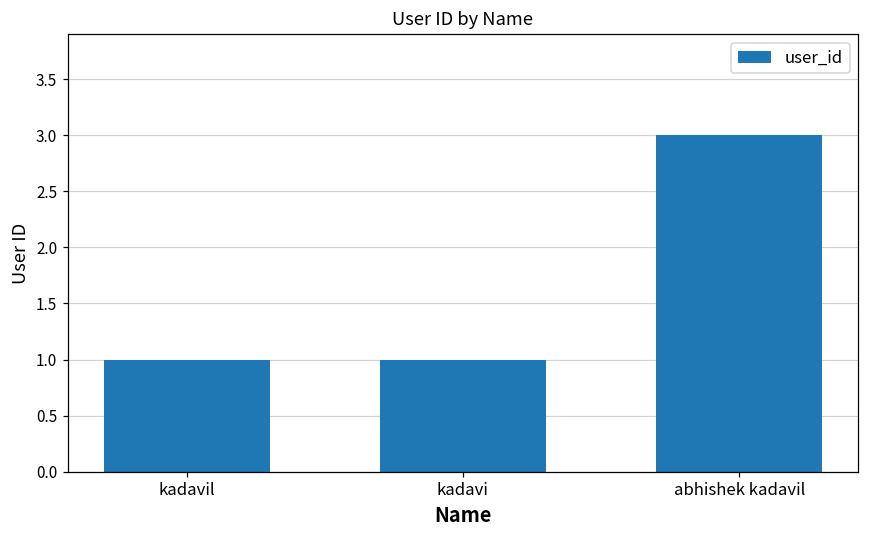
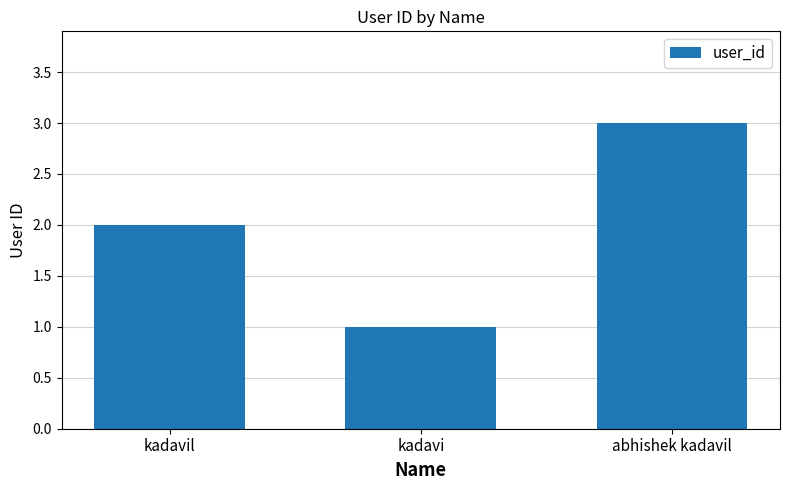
  {
-   "kadavil": 1,
+   "kadavil": 2,
    "kadavi": 1,
    "abhishek kadavil": 3
  }
